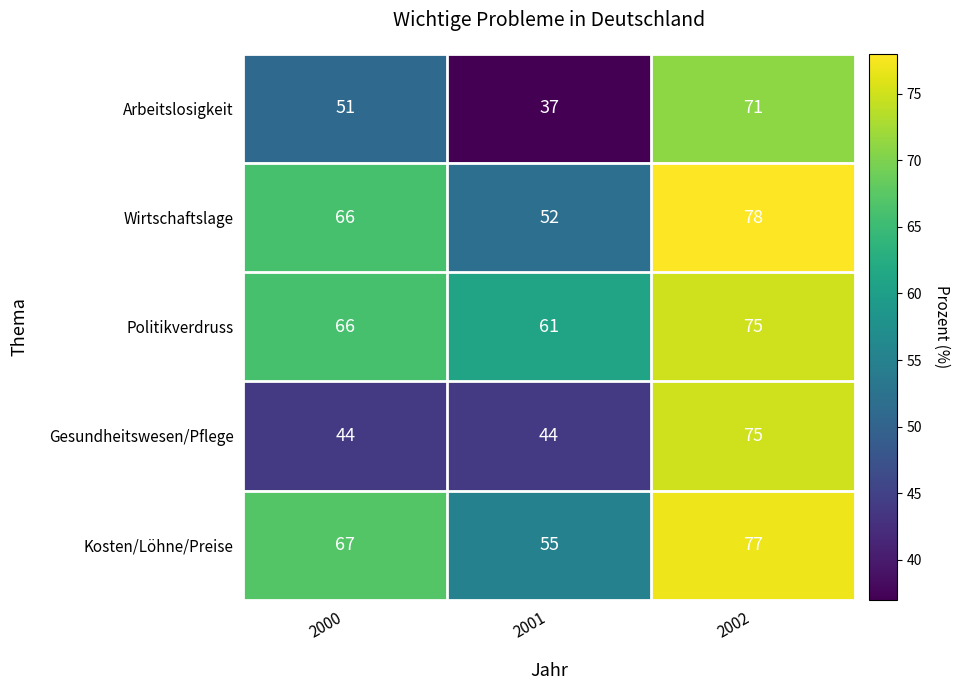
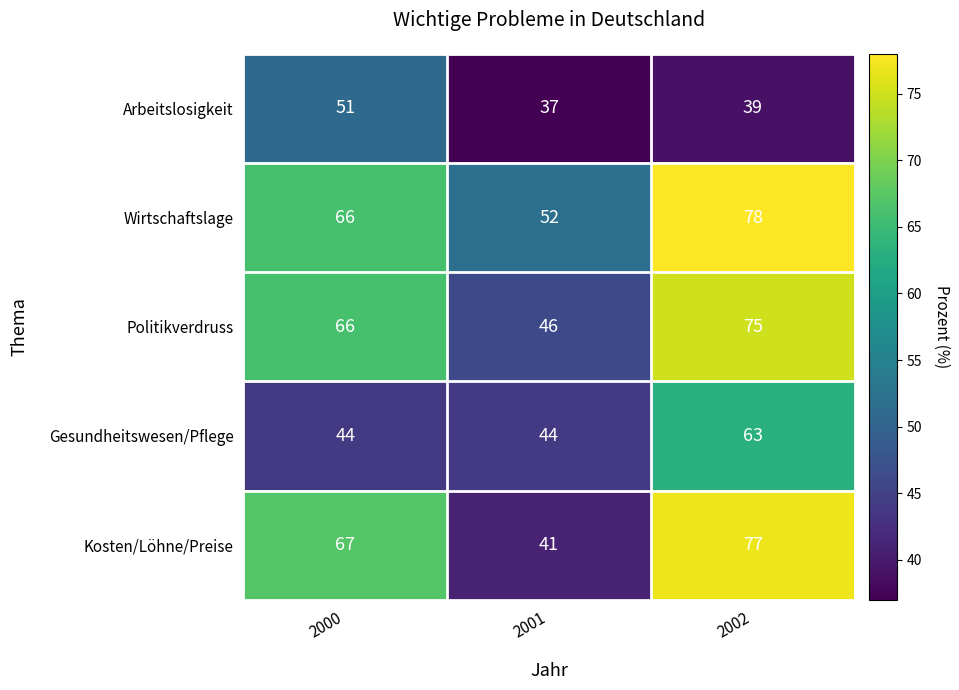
  {
    "Arbeitslosigkeit": {
      "2000": 51,
      "2001": 37,
-     "2002": 71
+     "2002": 39
    },
    "Wirtschaftslage": {
      "2000": 66,
      "2001": 52,
      "2002": 78
    },
    "Politikverdruss": {
      "2000": 66,
-     "2001": 61,
+     "2001": 46,
      "2002": 75
    },
    "Gesundheitswesen/Pflege": {
      "2000": 44,
      "2001": 44,
-     "2002": 75
+     "2002": 63
    },
    "Kosten/Löhne/Preise": {
      "2000": 67,
-     "2001": 55,
+     "2001": 41,
      "2002": 77
    }
  }
